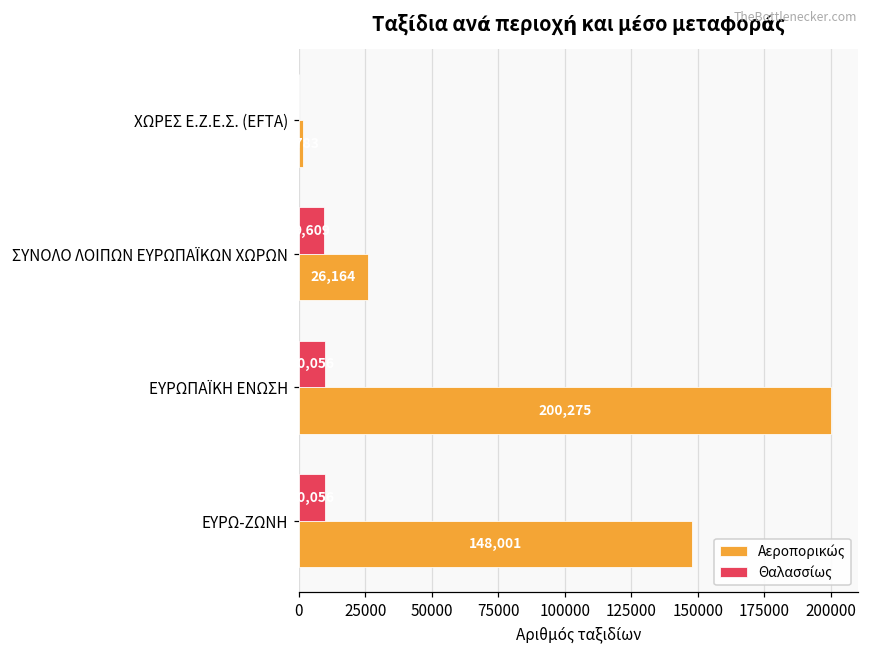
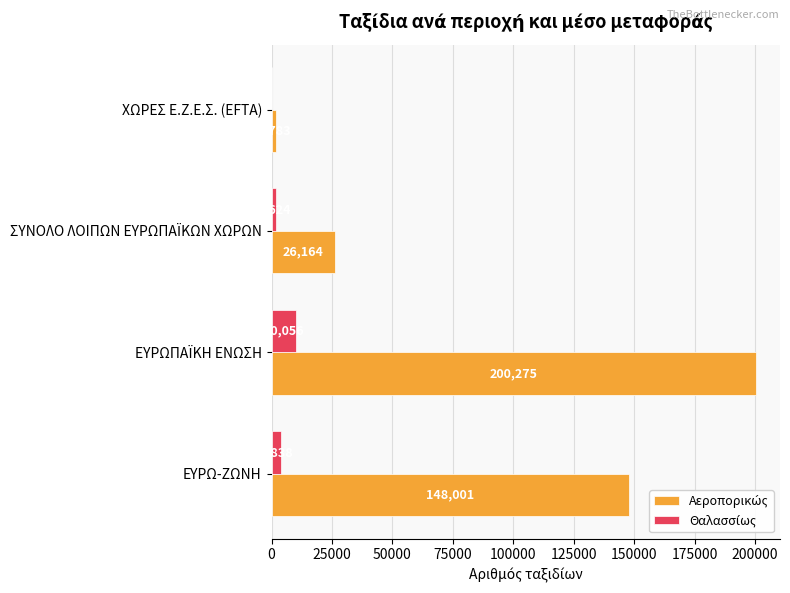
  {
    "Αεροπορικώς": {
      "ΣΥΝΟΛΟ ΛΟΙΠΩΝ ΕΥΡΩΠΑΪΚΩΝ ΧΩΡΩΝ": "26,164",
      "ΕΥΡΩΠΑΪΚΗ ΕΝΩΣΗ": "200,275",
      "ΕΥΡΩ-ΖΩΝΗ": "148,001"
    },
    "Θαλασσίως": {
      "ΧΩΡΕΣ Ε.Ζ.Ε.Σ. (EFTA)": "0",
-     "ΣΥΝΟΛΟ ΛΟΙΠΩΝ ΕΥΡΩΠΑΪΚΩΝ ΧΩΡΩΝ": "10000",
+     "ΣΥΝΟΛΟ ΛΟΙΠΩΝ ΕΥΡΩΠΑΪΚΩΝ ΧΩΡΩΝ": "2000",
      "ΕΥΡΩΠΑΪΚΗ ΕΝΩΣΗ": "10000",
-     "ΕΥΡΩ-ΖΩΝΗ": "10000"
+     "ΕΥΡΩ-ΖΩΝΗ": "4000"
    }
  }
